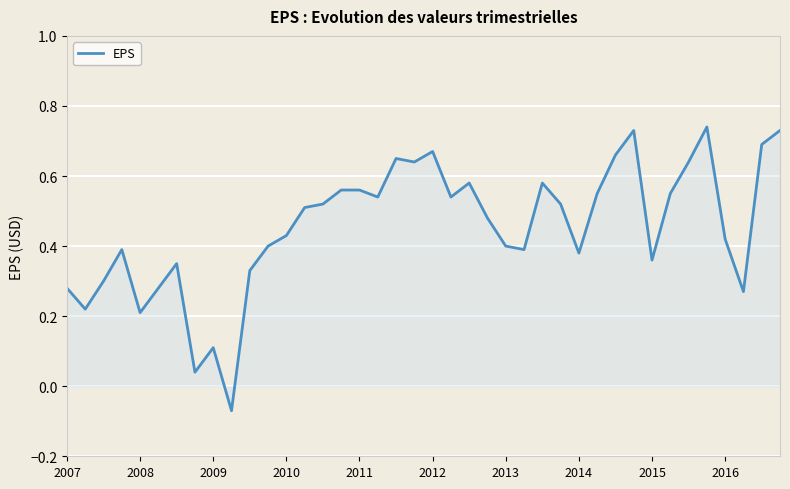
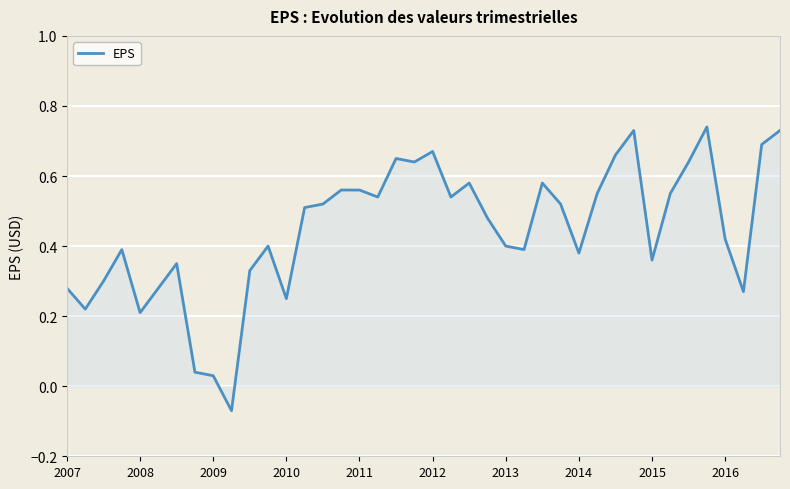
  {
    "EPS": {
-     "2009": 0.11,
-     "2010": 0.43
+     "2009": 0.03,
+     "2010": 0.25
    }
  }
